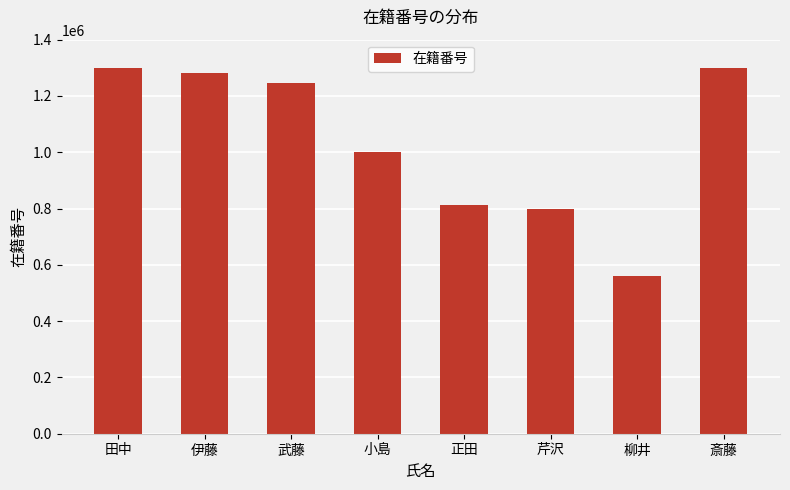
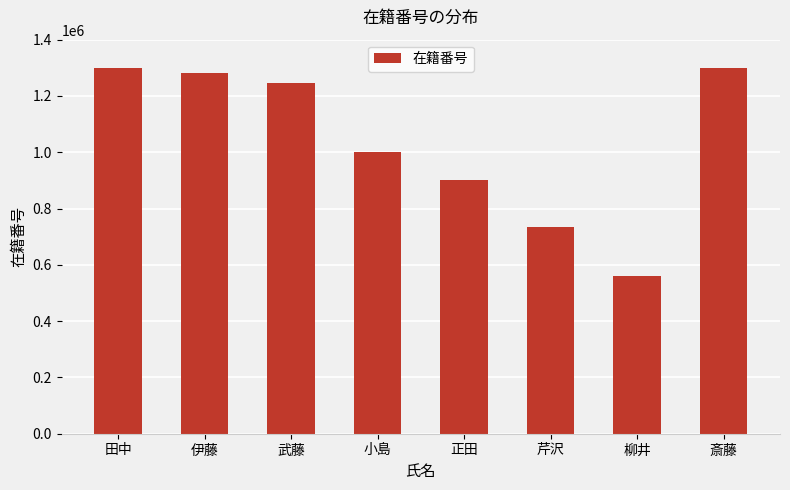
  {
    "田中": 1300000,
    "武藤": 1250000,
    "小島": 1000000,
-   "正田": 810000,
-   "芹沢": 800000,
+   "正田": 900000,
+   "芹沢": 730000,
    "柳井": 560000,
    "斎藤": 1300000
  }
